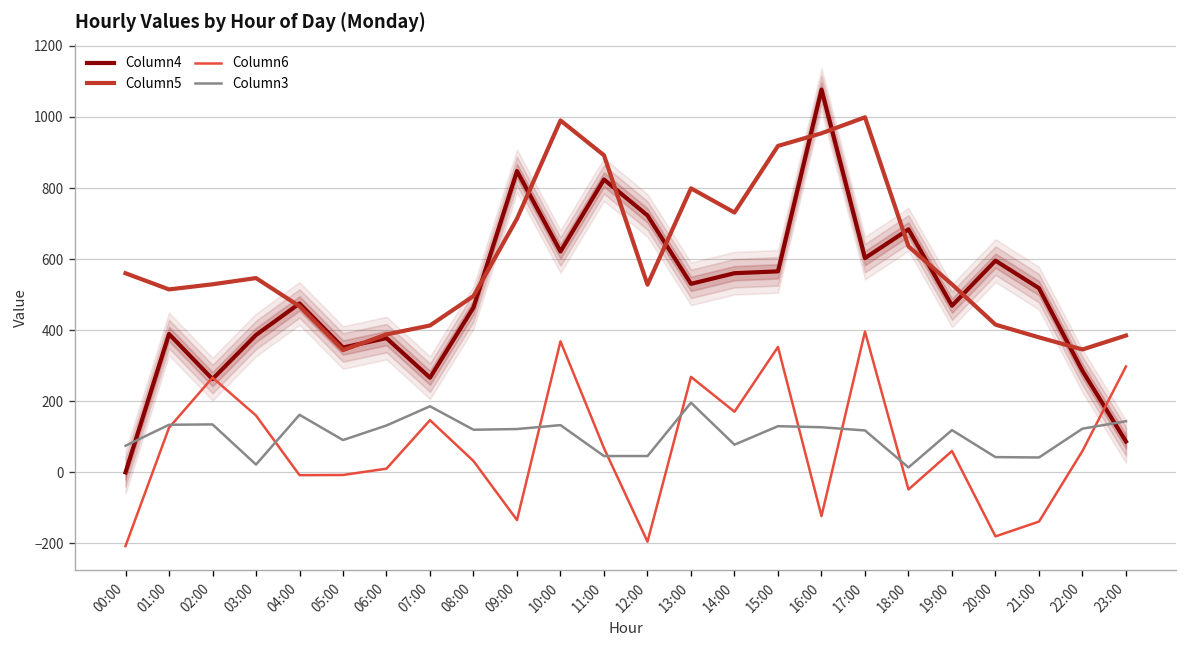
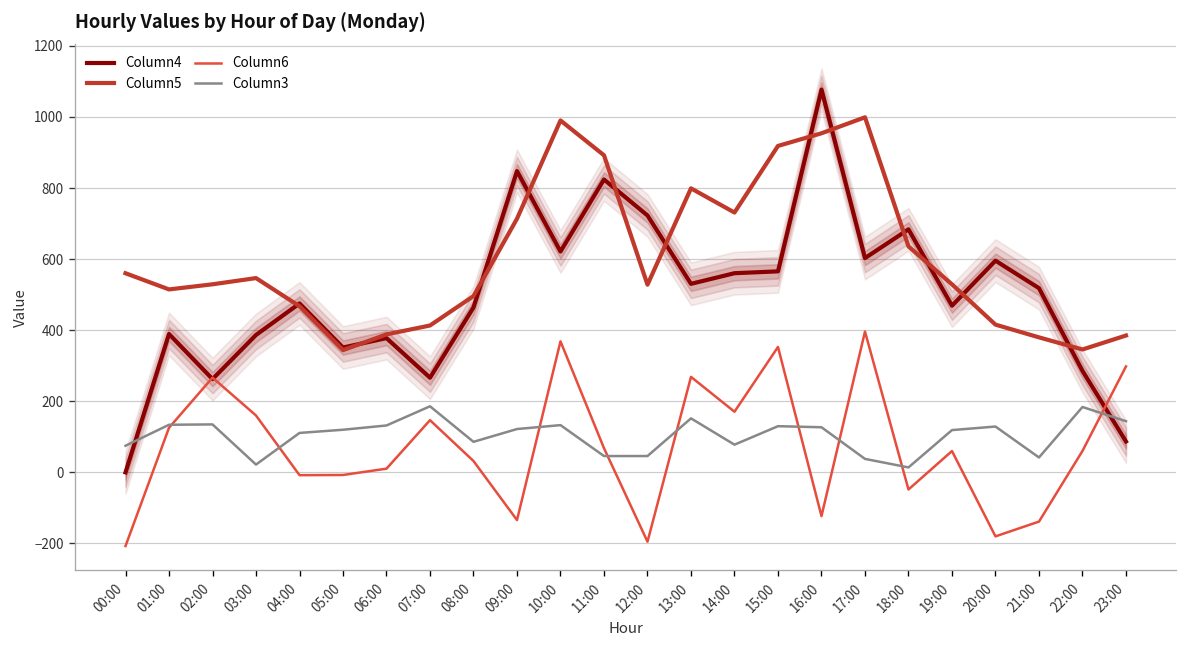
  {
    "Column3": {
      "00:00": 80,
      "02:00": 140,
      "03:00": 20,
-     "04:00": 160,
-     "05:00": 90,
+     "04:00": 110,
+     "05:00": 120,
      "06:00": 130,
      "07:00": 190,
-     "08:00": 120,
+     "08:00": 90,
      "09:00": 120,
      "10:00": 130,
      "11:00": 50,
      "12:00": 50,
-     "13:00": 200,
+     "13:00": 150,
      "14:00": 80,
      "15:00": 130,
      "16:00": 130,
-     "17:00": 120,
+     "17:00": 40,
      "18:00": 10,
      "19:00": 120,
-     "20:00": 40,
+     "20:00": 130,
      "21:00": 40,
-     "22:00": 120
+     "22:00": 180
    }
  }
